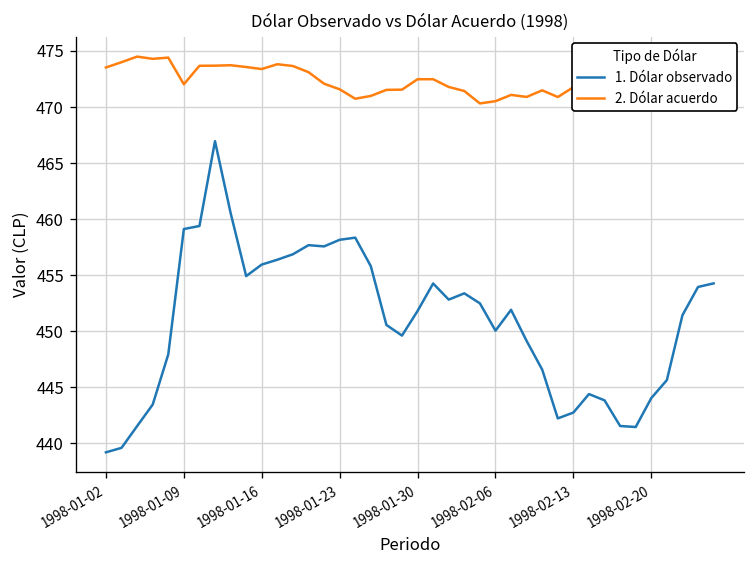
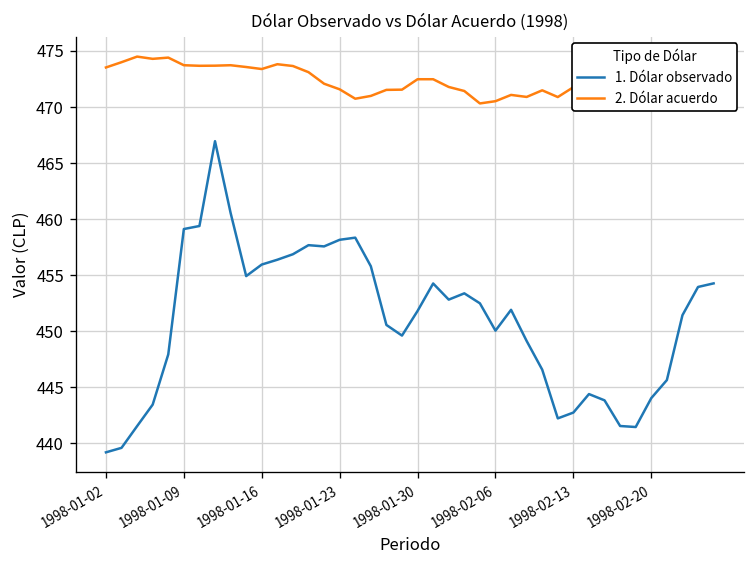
  {
    "1. Dólar observado": {
      "1998-01-02": 439,
      "1998-01-09": 459,
      "1998-01-16": 456,
      "1998-01-23": 458,
      "1998-01-30": 452,
      "1998-02-06": 450,
      "1998-02-13": 443,
      "1998-02-20": 444
    },
    "2. Dólar acuerdo": {
      "1998-01-02": 474,
-     "1998-01-09": 472,
+     "1998-01-09": 474,
      "1998-01-16": 473,
      "1998-01-23": 472,
      "1998-01-30": 472,
      "1998-02-06": 471
    }
  }
